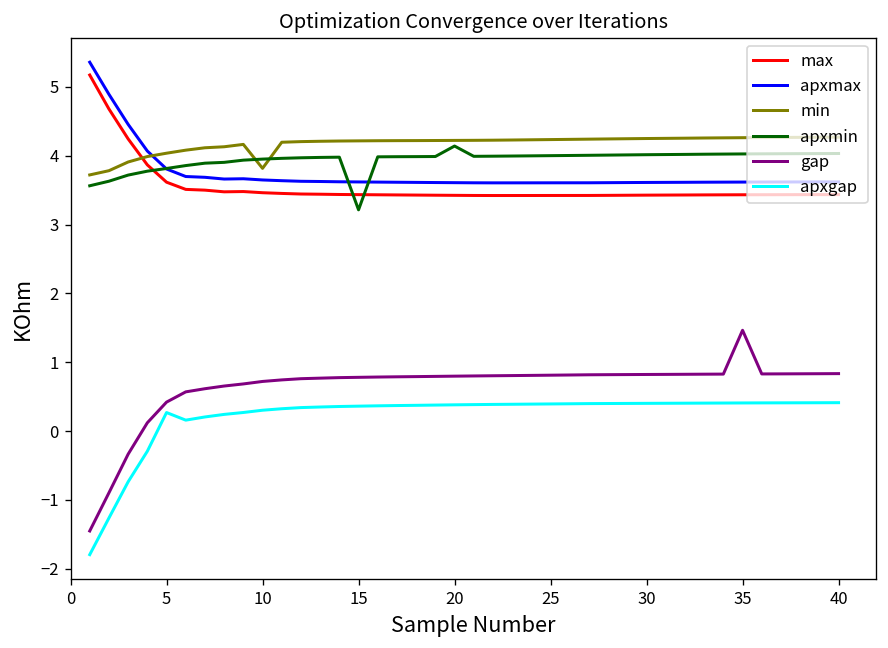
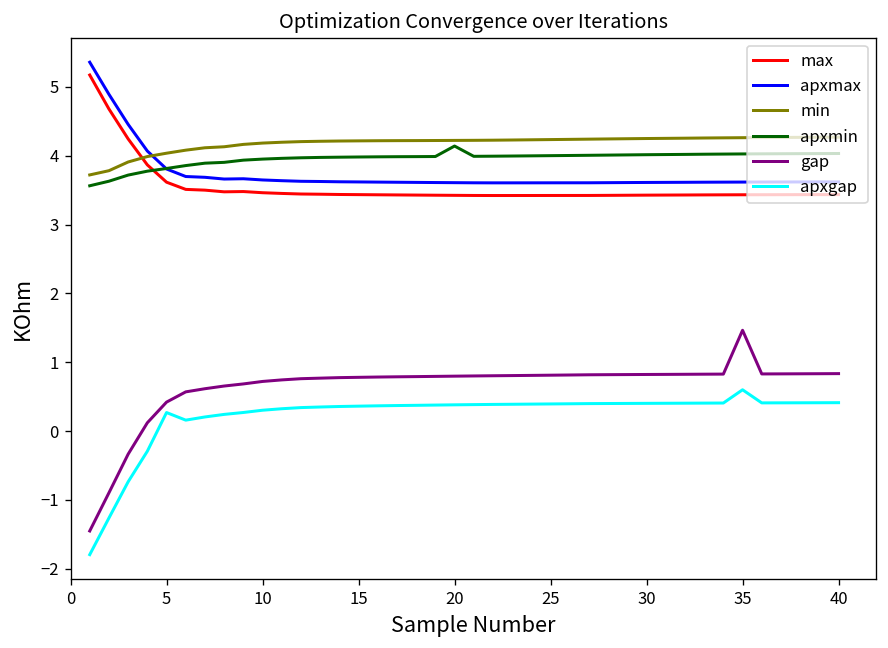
  {
    "max": {
      "5": 3.6,
      "10": 3.5,
      "15": 3.4,
      "20": 3.4,
      "25": 3.4,
      "30": 3.4,
      "35": 3.4
    },
    "apxmax": {
      "10": 3.6,
      "15": 3.6,
      "20": 3.6,
      "25": 3.6,
      "30": 3.6,
      "35": 3.6
    },
    "min": {
      "5": 4.0,
-     "10": 3.8,
+     "10": 4.2,
      "15": 4.2,
      "20": 4.2,
      "25": 4.2,
      "30": 4.2,
      "35": 4.3
    },
    "apxmin": {
      "10": 3.9,
-     "15": 3.2,
+     "15": 4.0,
      "20": 4.1,
      "25": 4.0,
      "30": 4.0,
      "35": 4.0
    },
    "gap": {
      "5": 0.4,
      "10": 0.7,
      "15": 0.8,
      "20": 0.8,
      "25": 0.8,
      "30": 0.8,
      "35": 1.5,
      "40": 0.8
    },
    "apxgap": {
      "5": 0.3,
      "10": 0.3,
      "15": 0.4,
      "20": 0.4,
      "25": 0.4,
      "30": 0.4,
-     "35": 0.4,
+     "35": 0.6,
      "40": 0.4
    }
  }
